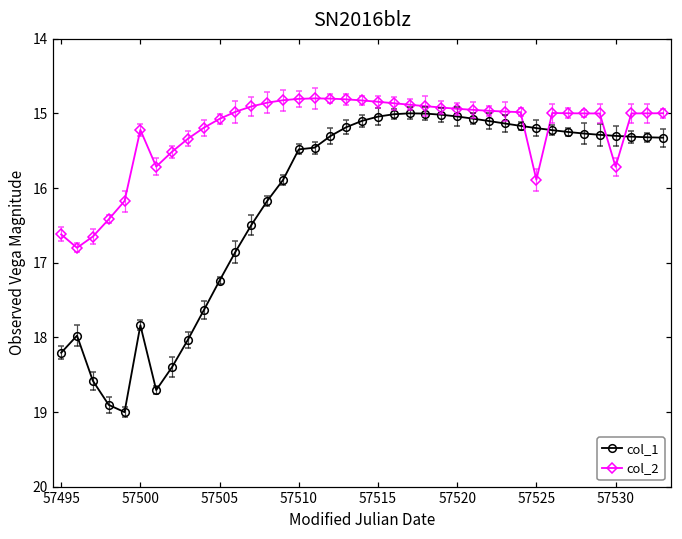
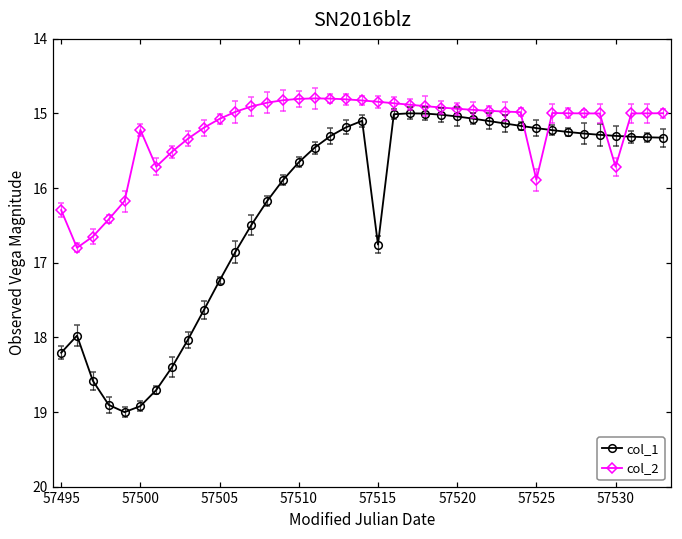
  {
    "col_1": {
      "57495": 18.2,
-     "57500": 17.8,
+     "57500": 18.9,
      "57505": 17.2,
-     "57510": 15.5,
-     "57515": 15.0,
+     "57510": 15.7,
+     "57515": 16.8,
      "57525": 15.2,
      "57530": 15.3
    },
    "col_2": {
-     "57495": 16.6,
+     "57495": 16.3,
      "57500": 15.2,
      "57505": 15.1,
      "57510": 14.8,
      "57515": 14.8,
      "57525": 15.9,
      "57530": 15.7
    }
  }
